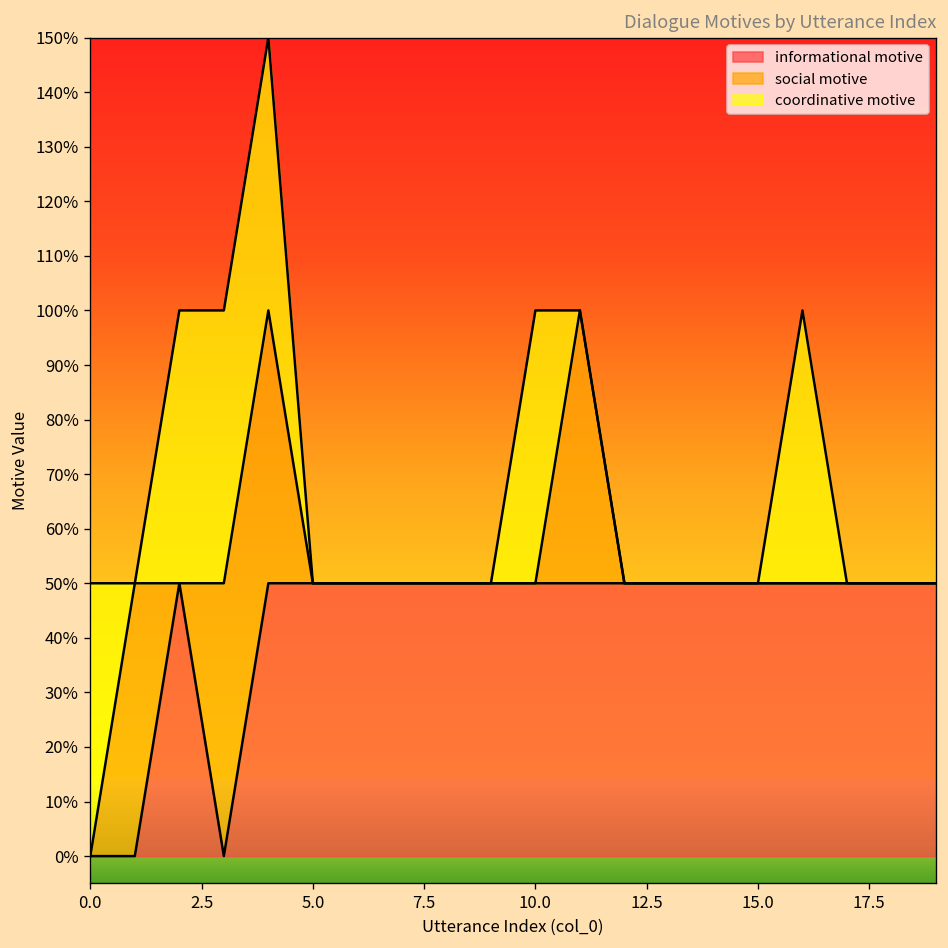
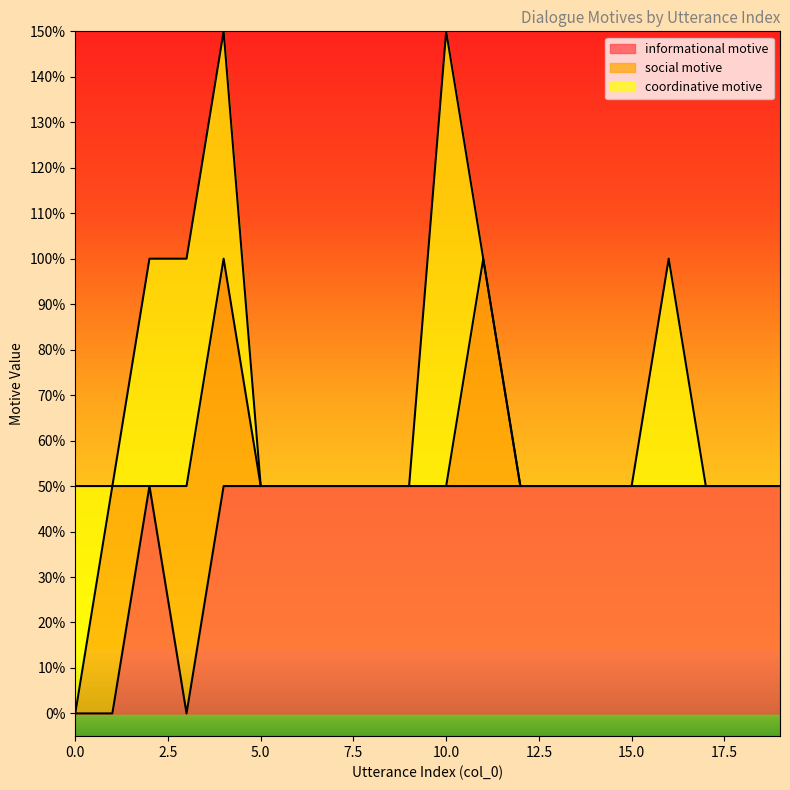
  {
    "coordinative motive": {
      "0.0": "50%",
-     "10.0": "50%"
+     "10.0": "100%"
    }
  }
